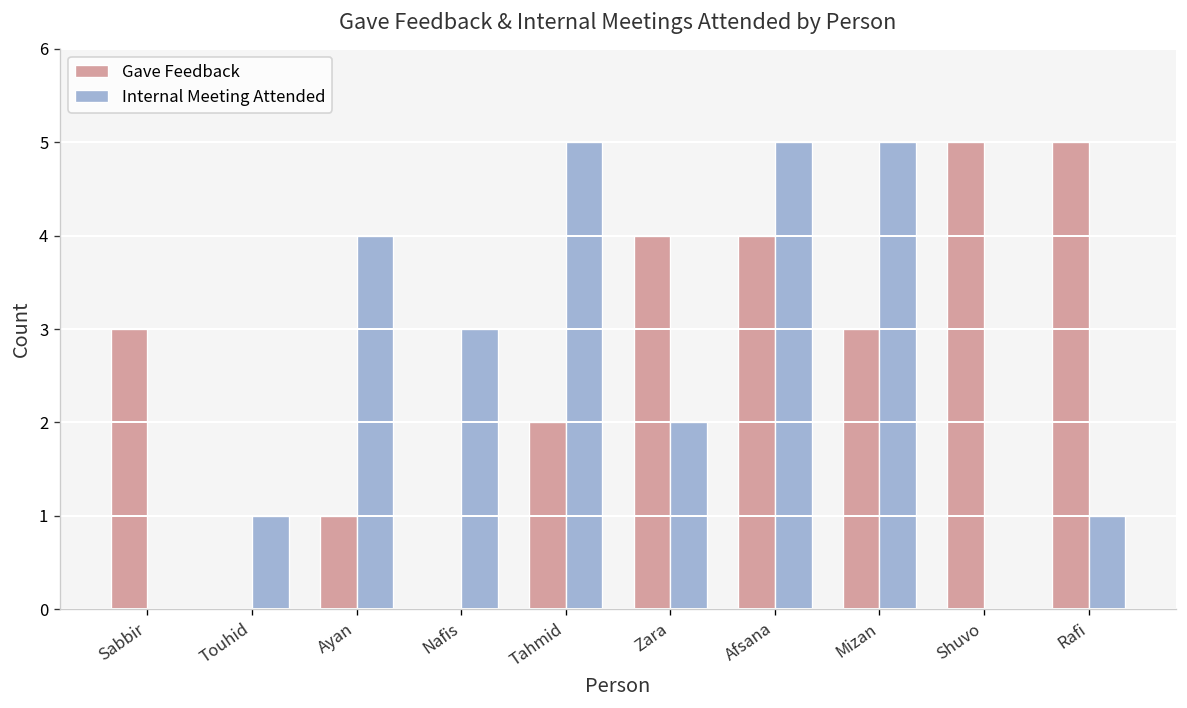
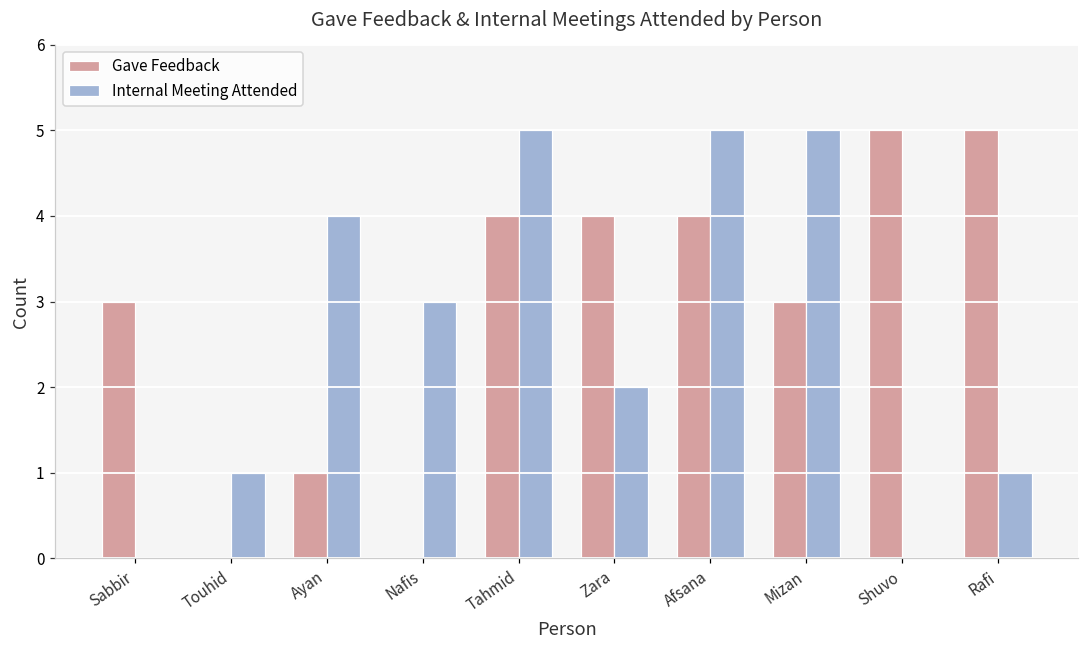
  {
    "Gave Feedback": {
      "Sabbir": 3,
      "Touhid": 0,
      "Ayan": 1,
      "Nafis": 0,
-     "Tahmid": 2,
+     "Tahmid": 4,
      "Zara": 4,
      "Afsana": 4,
      "Mizan": 3,
      "Shuvo": 5,
      "Rafi": 5
    },
    "Internal Meeting Attended": {
      "Sabbir": 0,
      "Touhid": 1,
      "Ayan": 4,
      "Nafis": 3,
      "Tahmid": 5,
      "Zara": 2,
      "Afsana": 5,
      "Mizan": 5,
      "Shuvo": 0,
      "Rafi": 1
    }
  }
